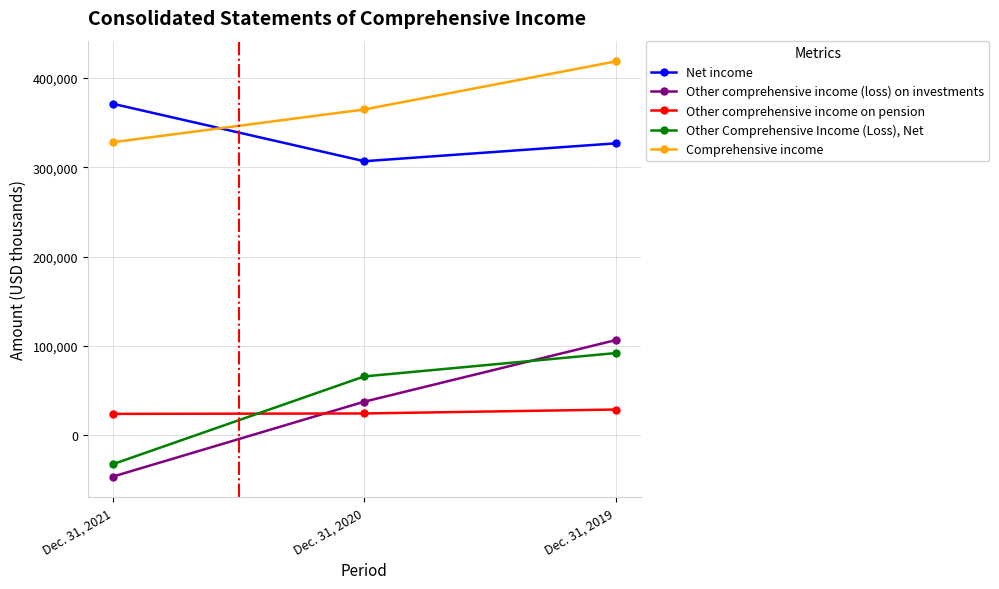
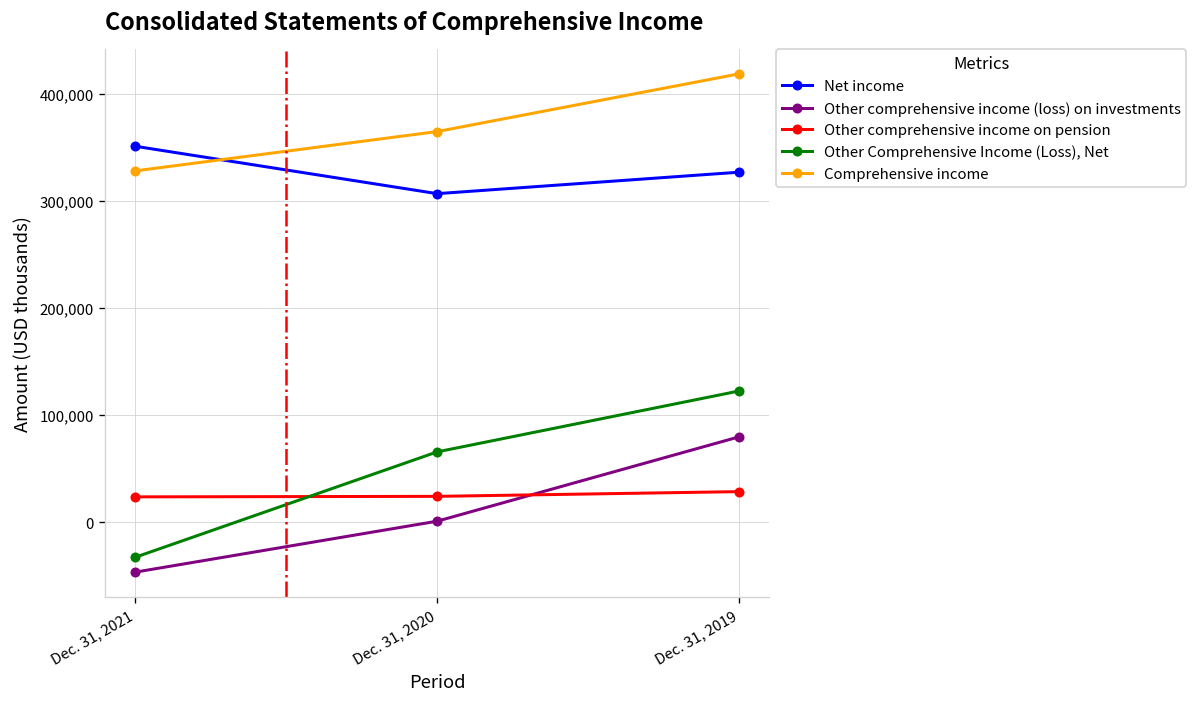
  {
    "Net income": {
-     "Dec. 31, 2021": "370,000",
+     "Dec. 31, 2021": "350,000",
      "Dec. 31, 2020": "310,000",
      "Dec. 31, 2019": "330,000"
    },
    "Other comprehensive income (loss) on investments": {
      "Dec. 31, 2021": "-50,000",
-     "Dec. 31, 2020": "40,000",
-     "Dec. 31, 2019": "110,000"
+     "Dec. 31, 2020": "0",
+     "Dec. 31, 2019": "80,000"
    },
    "Other comprehensive income on pension": {
      "Dec. 31, 2021": "20,000",
      "Dec. 31, 2020": "20,000",
      "Dec. 31, 2019": "30,000"
    },
    "Other Comprehensive Income (Loss), Net": {
      "Dec. 31, 2021": "-30,000",
      "Dec. 31, 2020": "70,000",
-     "Dec. 31, 2019": "90,000"
+     "Dec. 31, 2019": "120,000"
    },
    "Comprehensive income": {
      "Dec. 31, 2021": "330,000",
      "Dec. 31, 2020": "360,000",
      "Dec. 31, 2019": "420,000"
    }
  }
